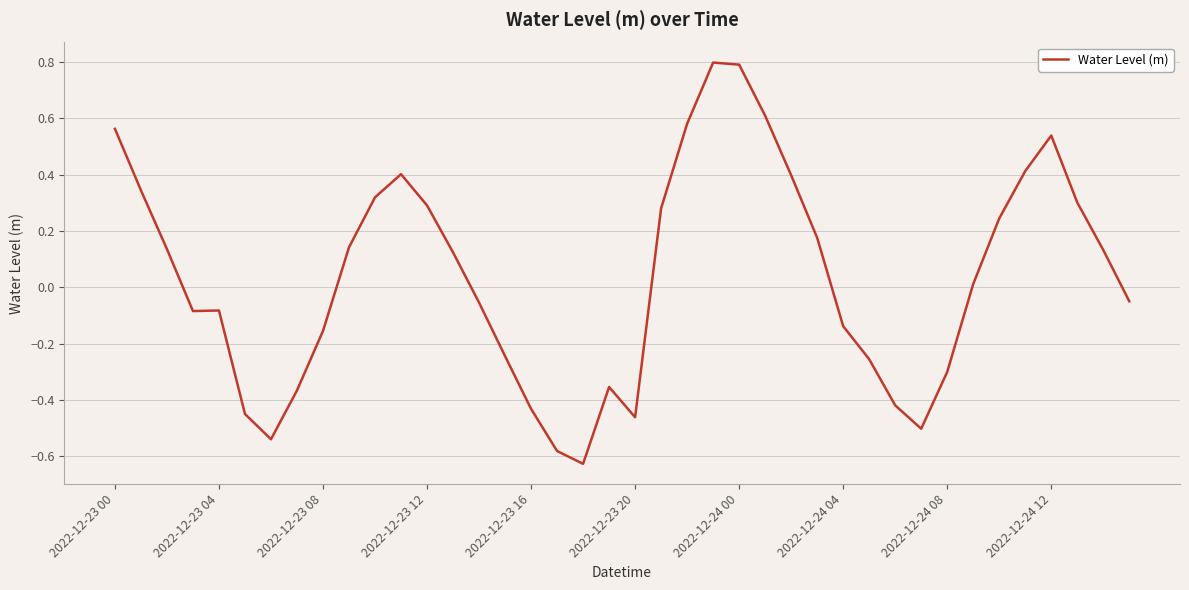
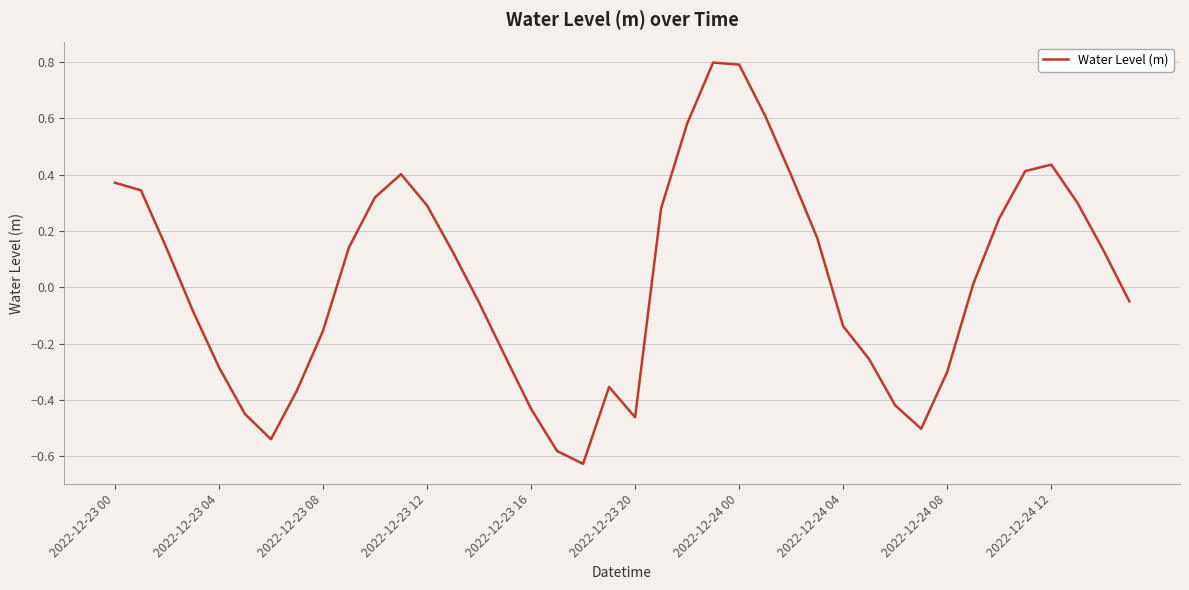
  {
-   "2022-12-23 00": 0.56,
-   "2022-12-23 04": -0.08,
+   "2022-12-23 00": 0.37,
+   "2022-12-23 04": -0.28,
    "2022-12-23 08": -0.16,
    "2022-12-23 12": 0.29,
    "2022-12-23 16": -0.43,
    "2022-12-23 20": -0.46,
    "2022-12-24 00": 0.79,
    "2022-12-24 04": -0.14,
    "2022-12-24 08": -0.30,
-   "2022-12-24 12": 0.54
+   "2022-12-24 12": 0.44
  }
